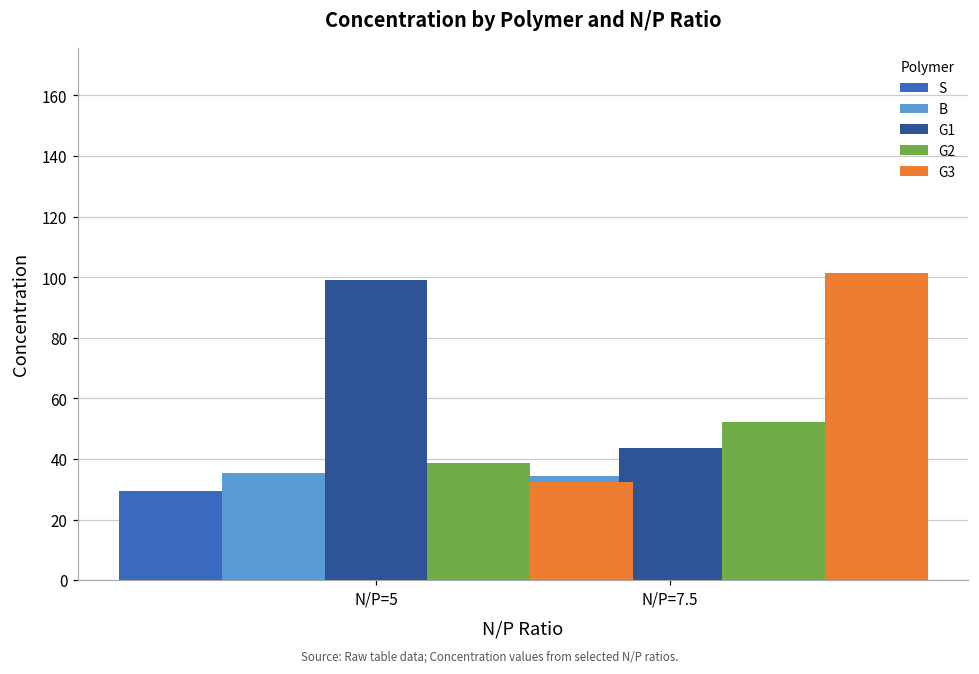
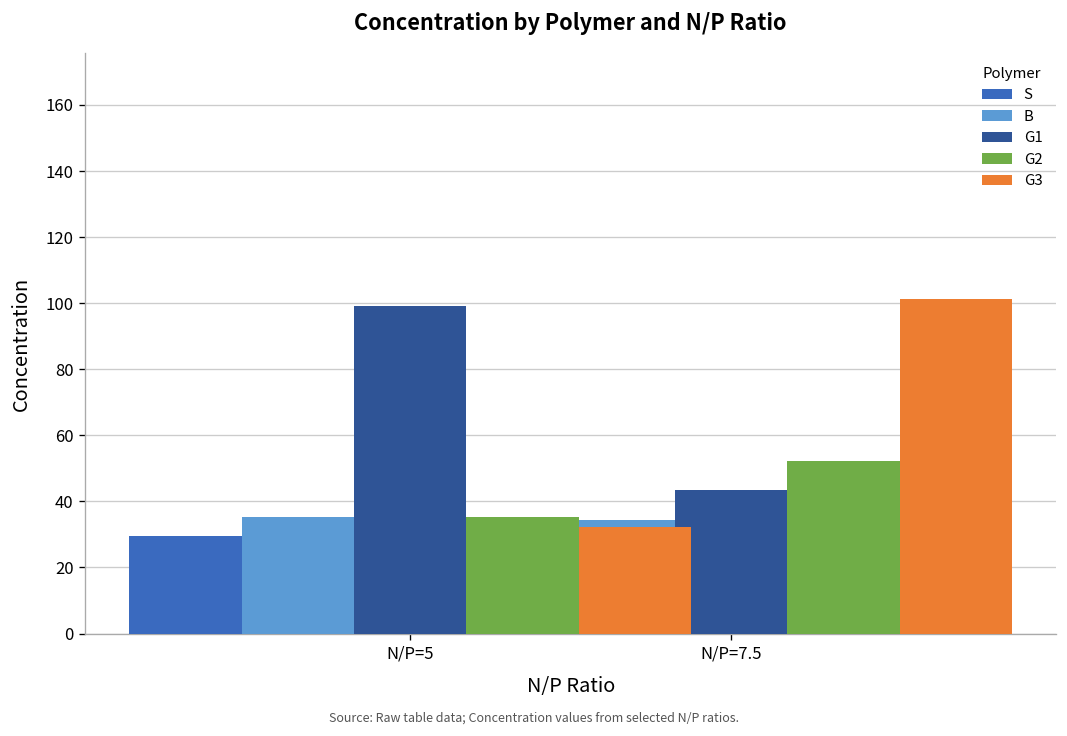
  {
    "B": {
      "N/P=5": 35,
      "N/P=7.5": 34
    },
    "G2": {
-     "N/P=5": 39,
+     "N/P=5": 35,
      "N/P=7.5": 52
    }
  }
